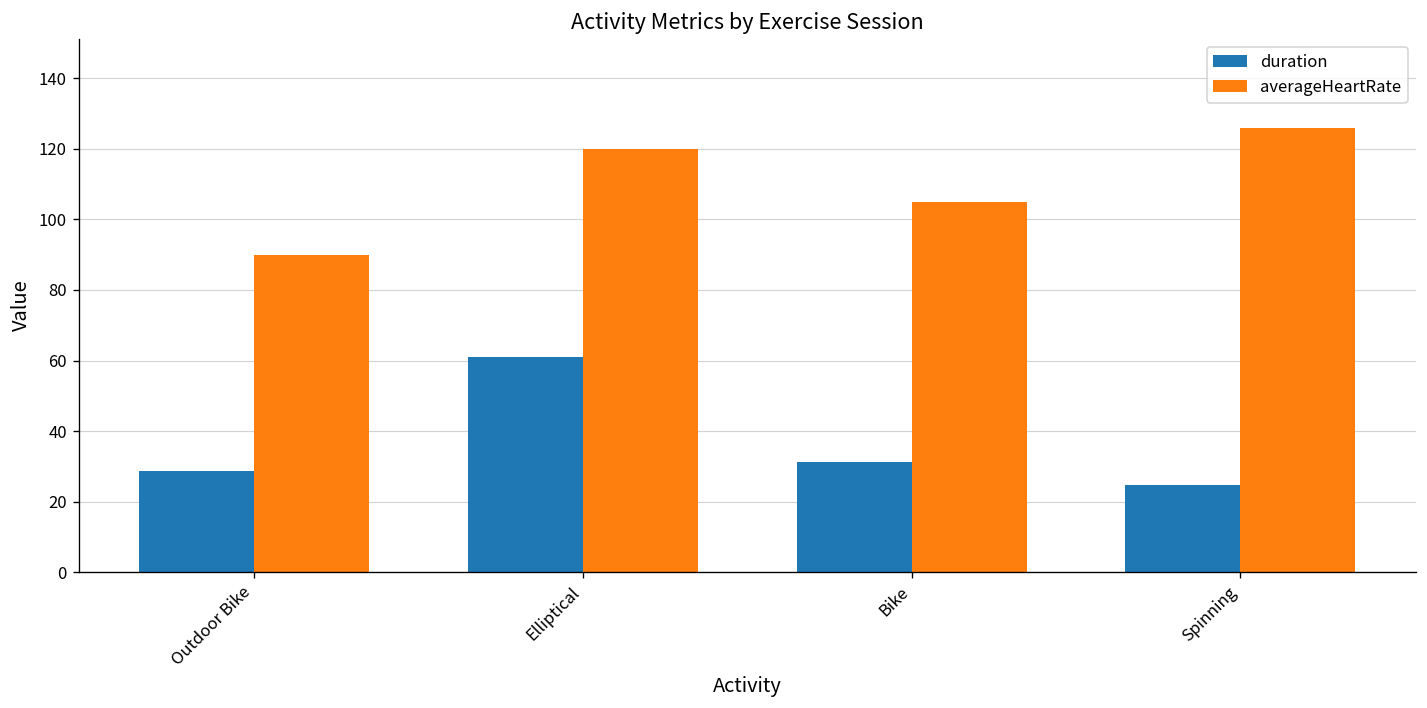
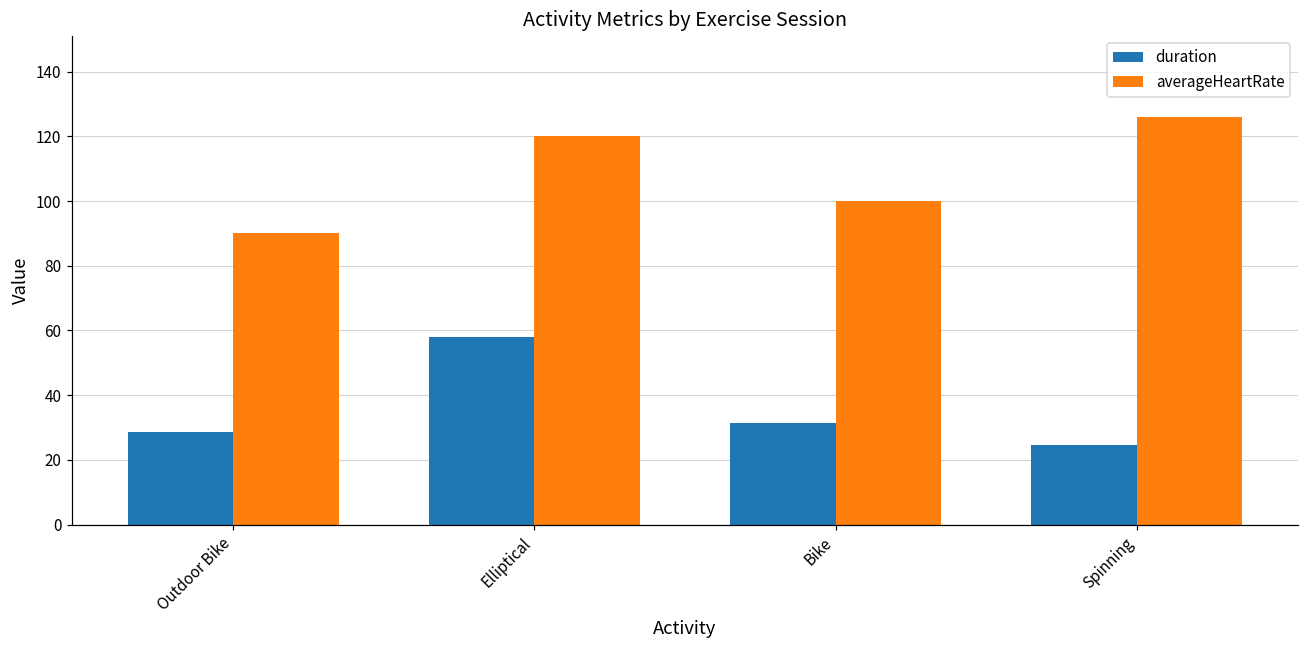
  {
    "duration": {
      "Outdoor Bike": 29,
-     "Elliptical": 61,
+     "Elliptical": 58,
      "Bike": 31,
      "Spinning": 25
    },
    "averageHeartRate": {
      "Outdoor Bike": 90,
      "Elliptical": 120,
-     "Bike": 105,
+     "Bike": 100,
      "Spinning": 126
    }
  }
